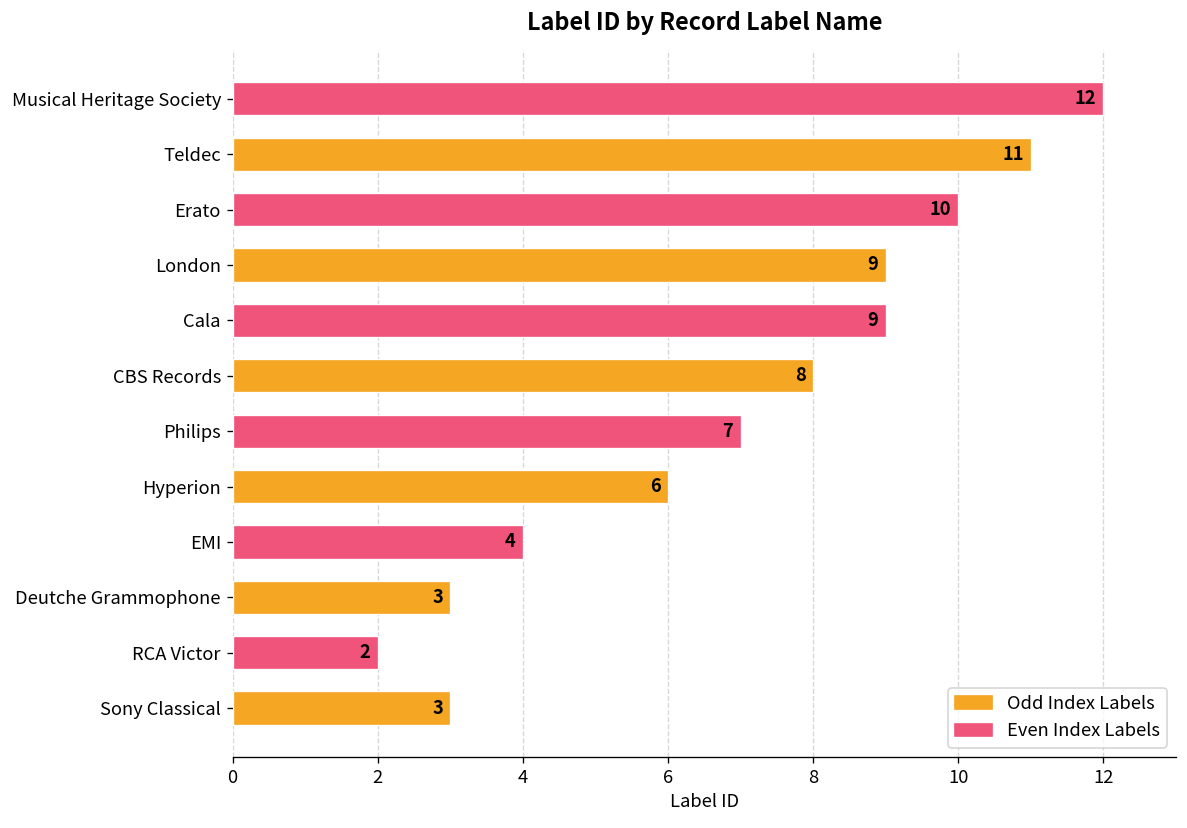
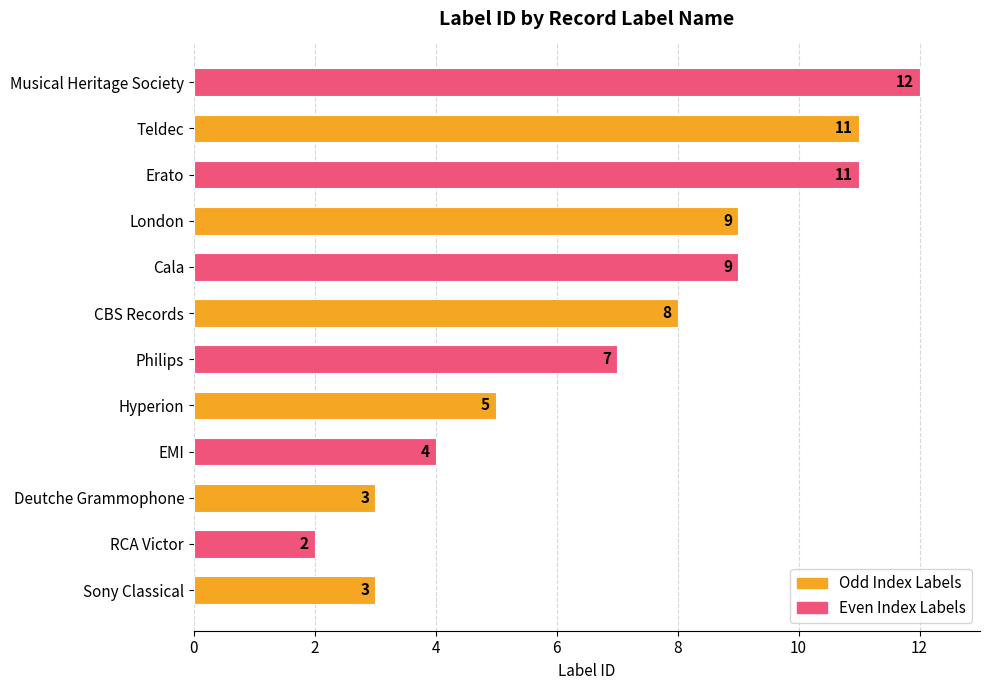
  {
    "Musical Heritage Society": 12,
    "Teldec": 11,
-   "Erato": 10,
+   "Erato": 11,
    "London": 9,
    "Cala": 9,
    "CBS Records": 8,
    "Philips": 7,
-   "Hyperion": 6,
+   "Hyperion": 5,
    "EMI": 4,
    "Deutche Grammophone": 3,
    "RCA Victor": 2,
    "Sony Classical": 3
  }
